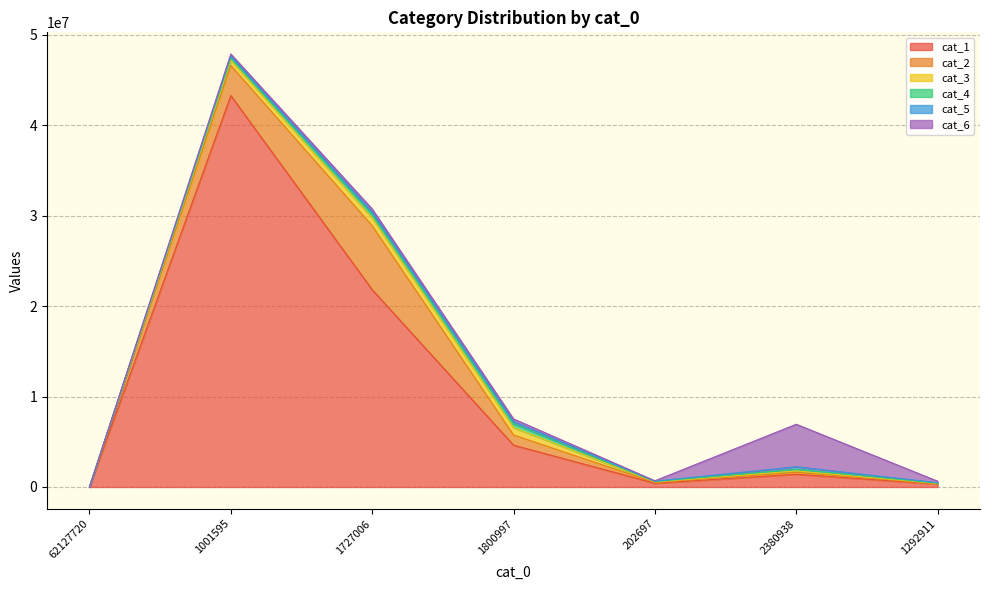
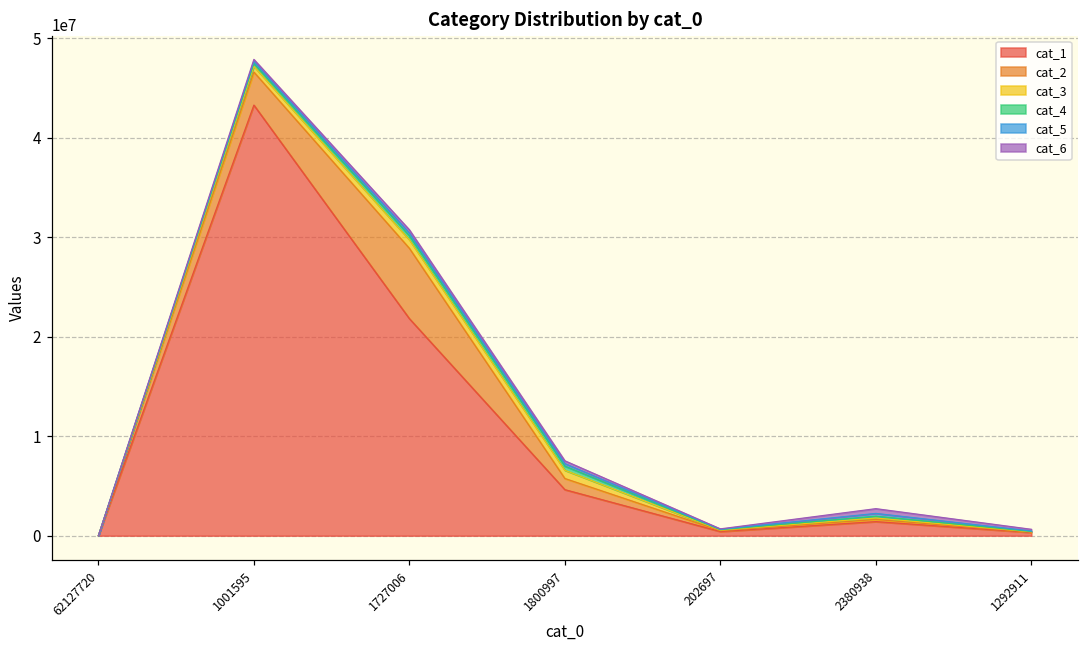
  {
    "cat_3": {
      "1727006": 1000000,
      "1800997": 1000000
    },
    "cat_6": {
      "1727006": 0,
      "1800997": 0,
-     "2380938": 5000000
+     "2380938": 0
    }
  }
